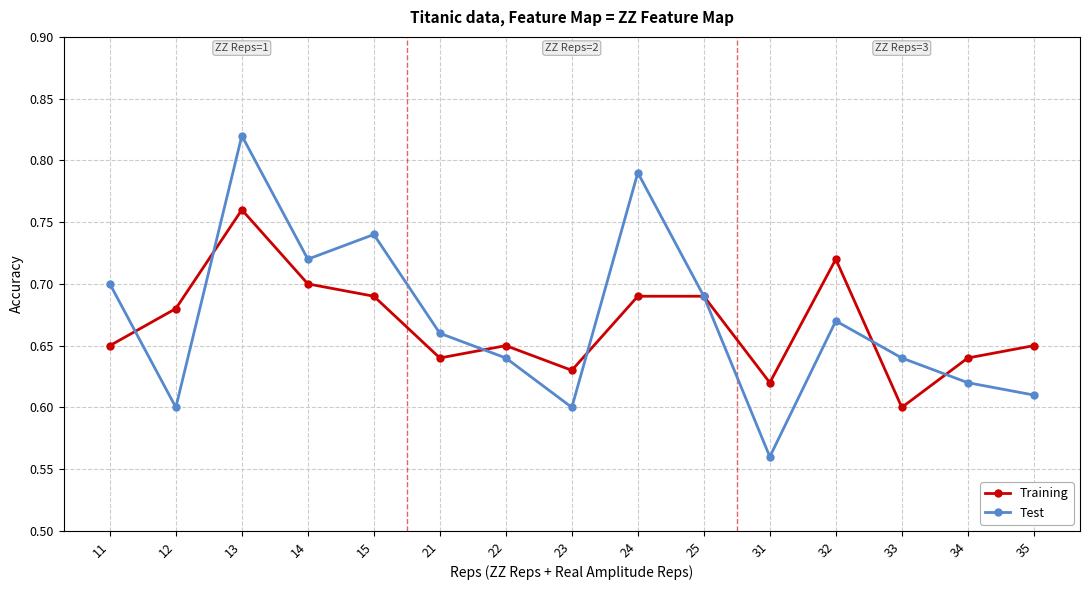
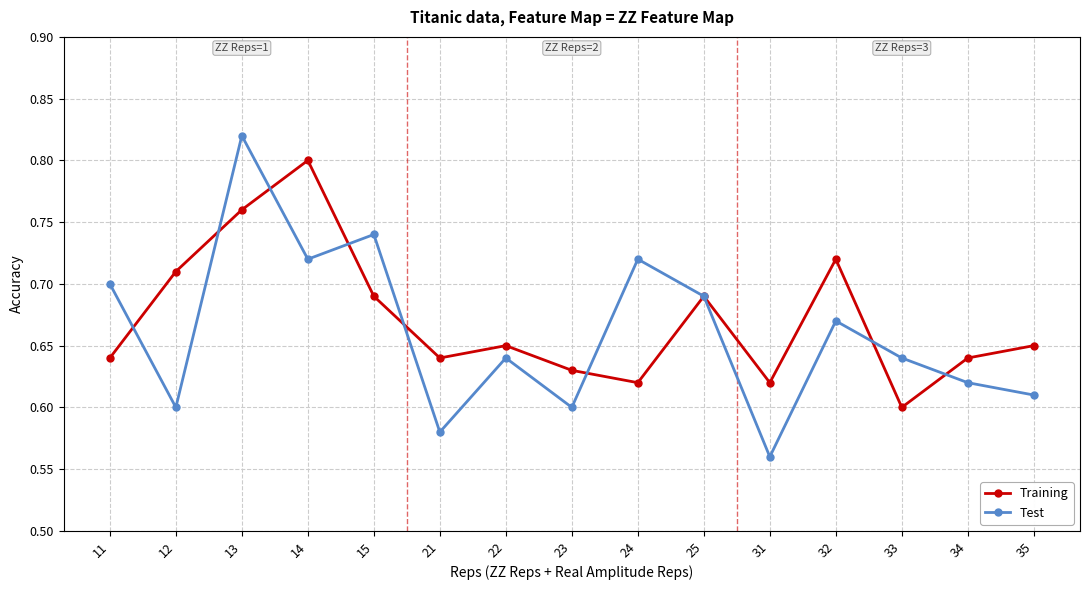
  {
    "Training": {
-     "11": 0.65,
-     "12": 0.68,
+     "11": 0.64,
+     "12": 0.71,
      "13": 0.76,
-     "14": 0.7,
+     "14": 0.8,
      "15": 0.69,
      "21": 0.64,
      "22": 0.65,
      "23": 0.63,
-     "24": 0.69,
+     "24": 0.62,
      "31": 0.62,
      "32": 0.72,
      "33": 0.60,
      "34": 0.64,
      "35": 0.65
    },
    "Test": {
      "11": 0.70,
      "12": 0.60,
      "13": 0.82,
      "14": 0.72,
      "15": 0.74,
-     "21": 0.66,
+     "21": 0.58,
      "22": 0.64,
      "23": 0.60,
-     "24": 0.79,
+     "24": 0.72,
      "31": 0.56,
      "32": 0.67,
      "33": 0.64,
      "34": 0.62,
      "35": 0.61
    }
  }
